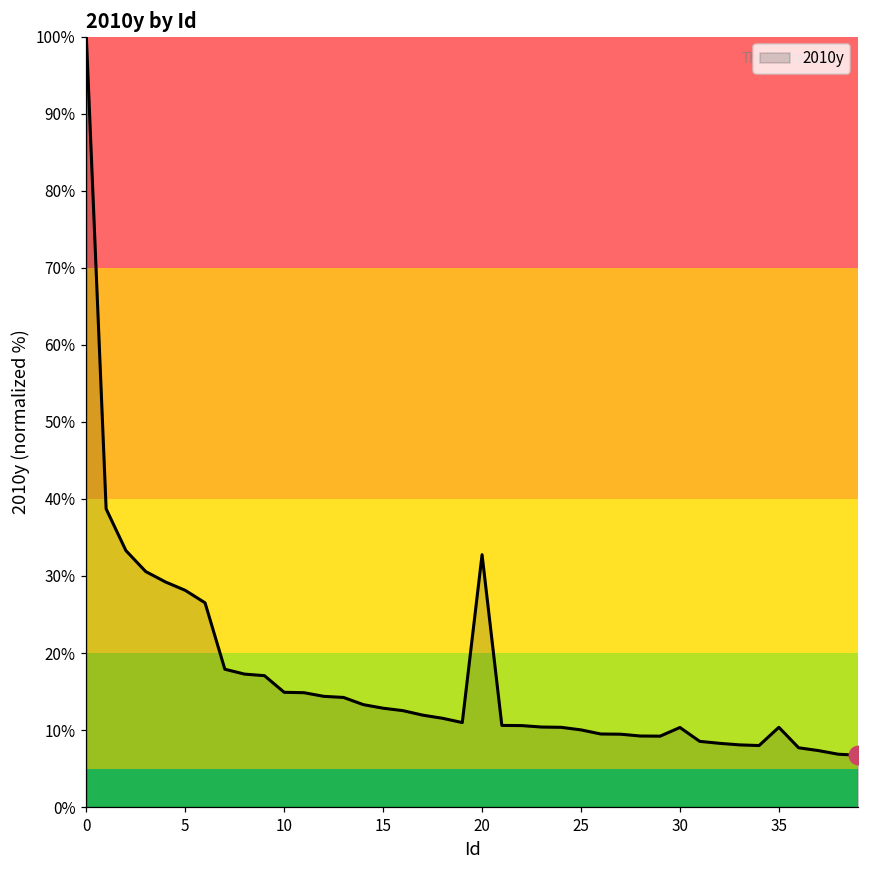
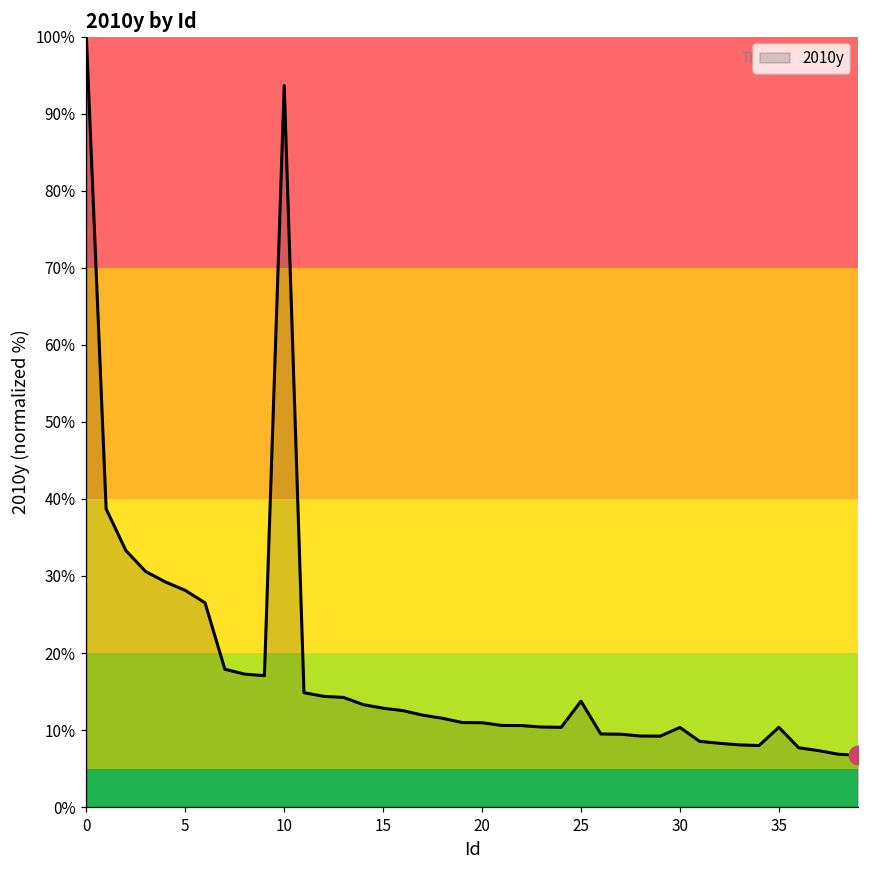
  {
    "2010y": {
      "0": "100%",
      "5": "28%",
-     "10": "15%",
+     "10": "94%",
      "15": "13%",
-     "20": "33%",
-     "25": "10%",
+     "20": "11%",
+     "25": "14%",
      "30": "10%",
      "35": "10%"
    }
  }
